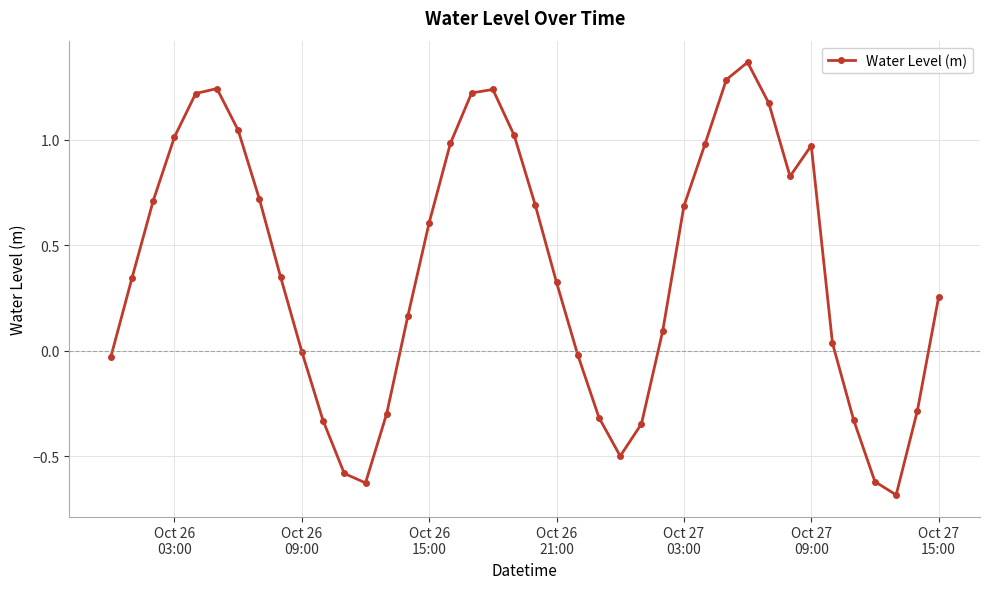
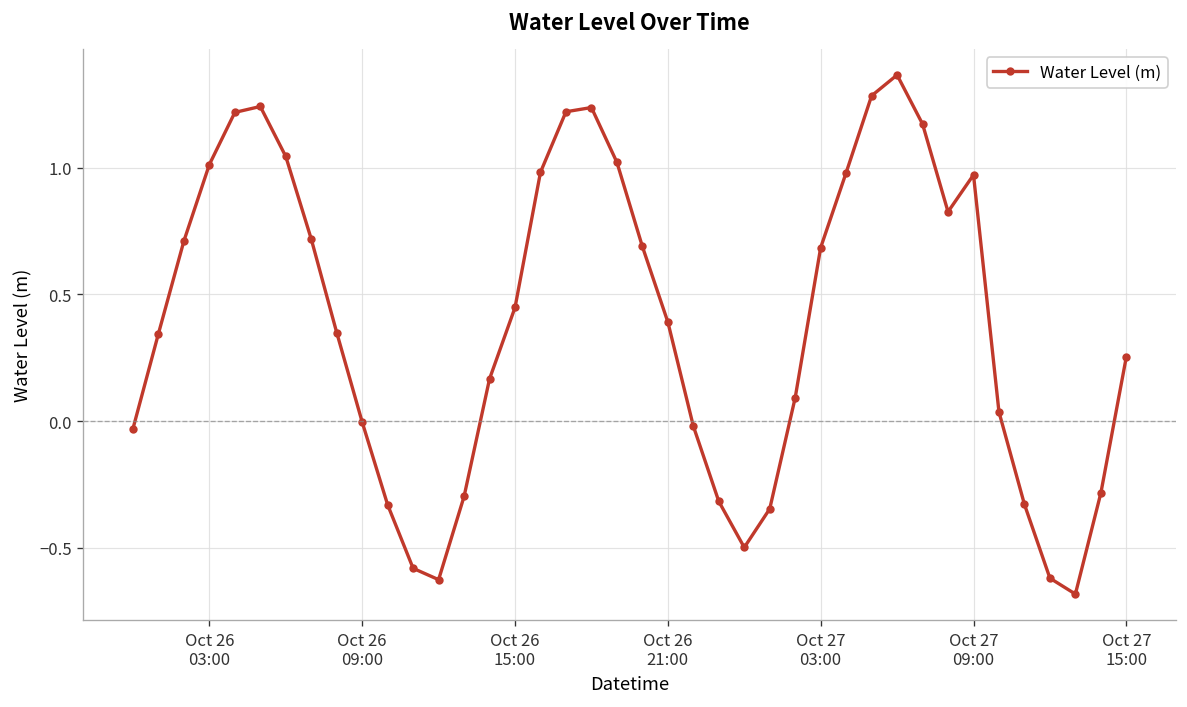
  {
    "Oct 26 03:00": 1.01,
    "Oct 26 09:00": 0.00,
-   "Oct 26 15:00": 0.61,
-   "Oct 26 21:00": 0.32,
+   "Oct 26 15:00": 0.45,
+   "Oct 26 21:00": 0.39,
    "Oct 27 03:00": 0.68,
    "Oct 27 09:00": 0.97,
    "Oct 27 15:00": 0.25
  }
